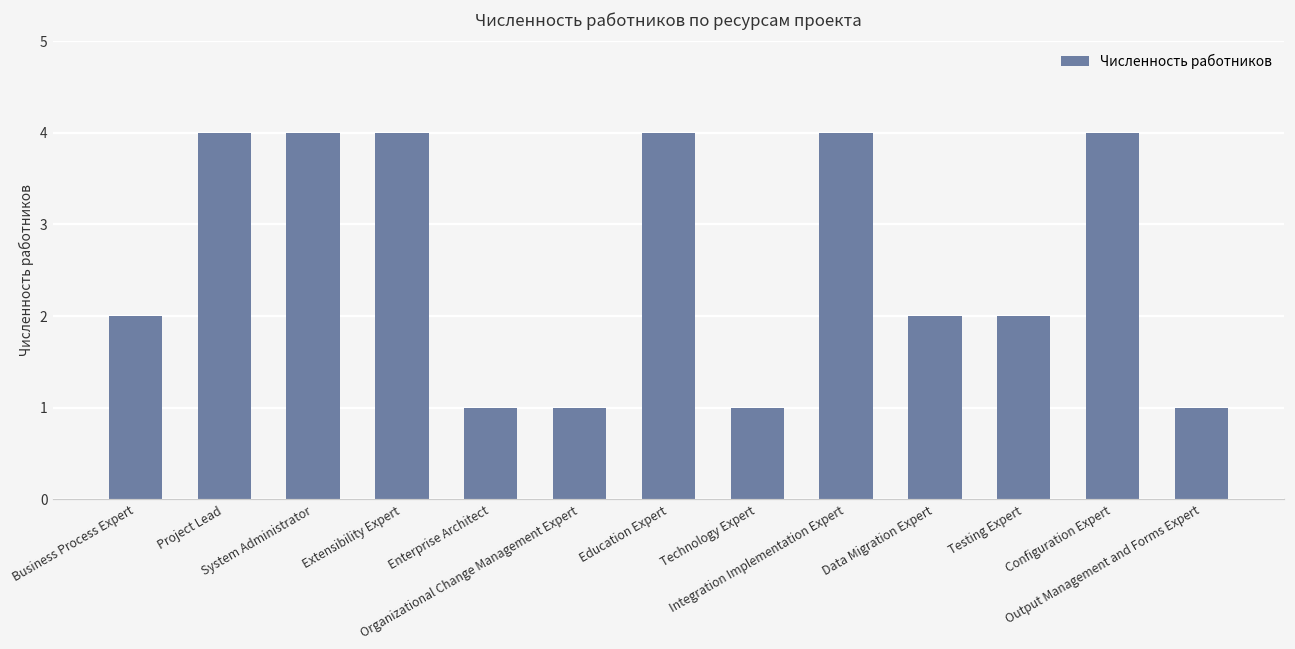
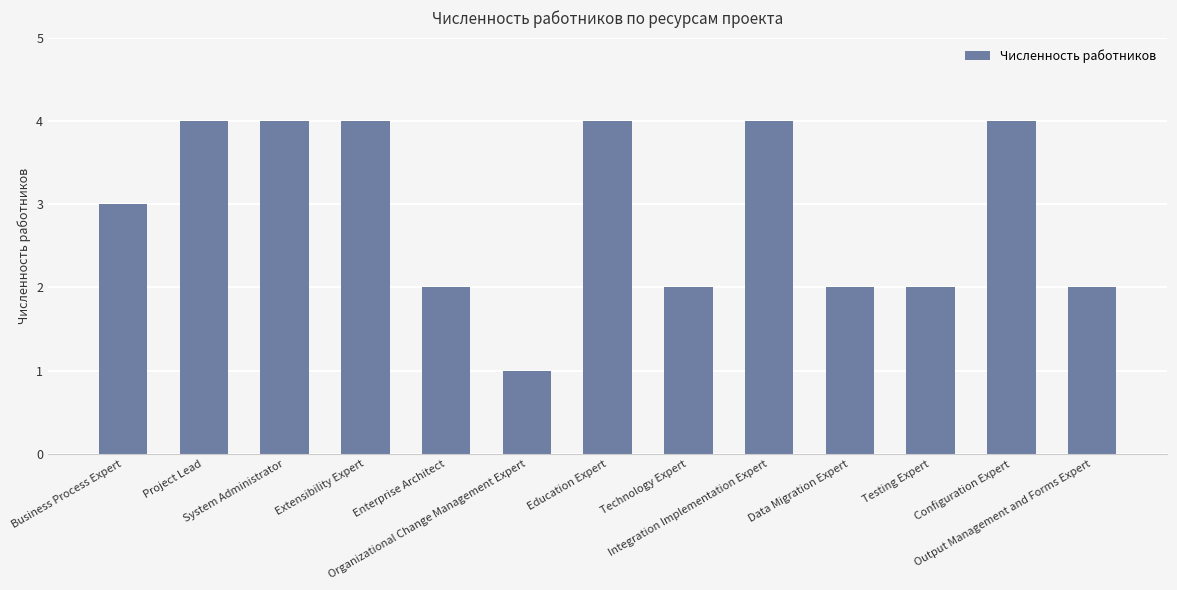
  {
-   "Business Process Expert": 2,
+   "Business Process Expert": 3,
    "Project Lead": 4,
    "System Administrator": 4,
    "Extensibility Expert": 4,
-   "Enterprise Architect": 1,
+   "Enterprise Architect": 2,
    "Organizational Change Management Expert": 1,
    "Education Expert": 4,
-   "Technology Expert": 1,
+   "Technology Expert": 2,
    "Integration Implementation Expert": 4,
    "Data Migration Expert": 2,
    "Testing Expert": 2,
    "Configuration Expert": 4,
-   "Output Management and Forms Expert": 1
+   "Output Management and Forms Expert": 2
  }
